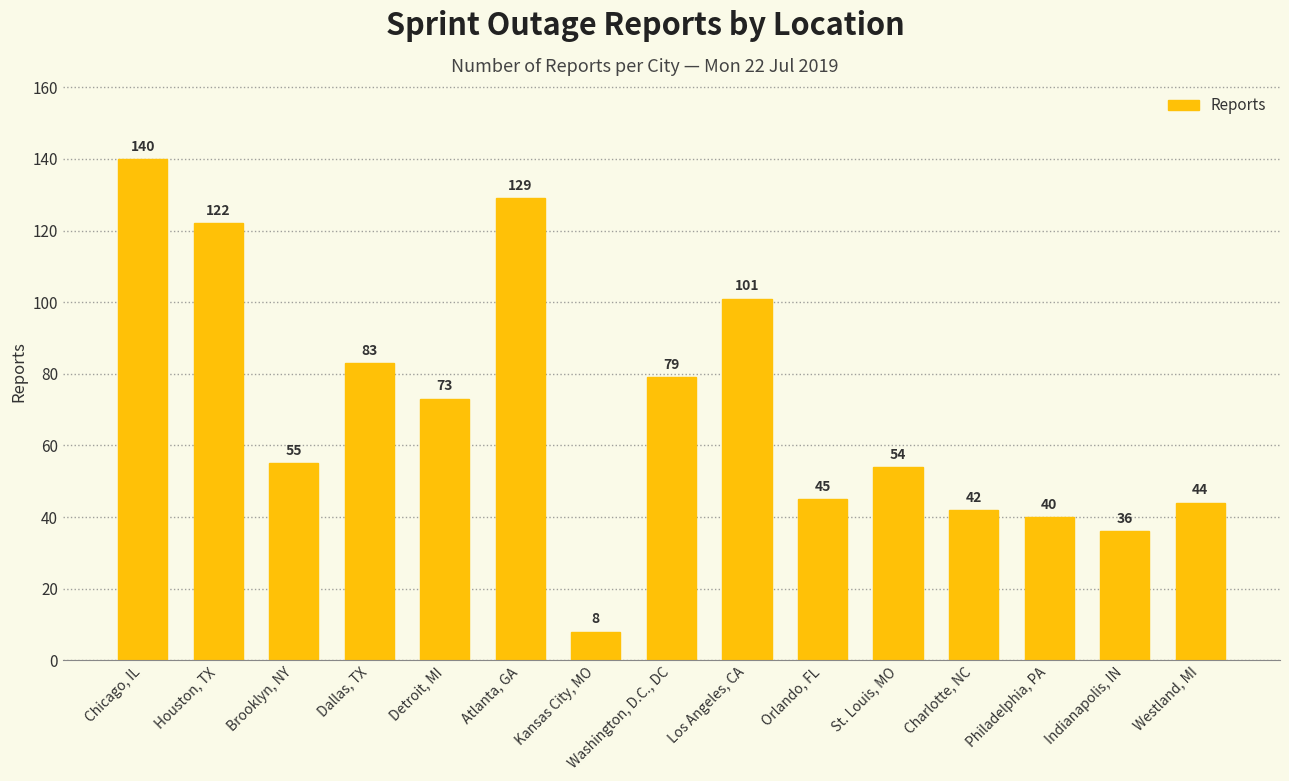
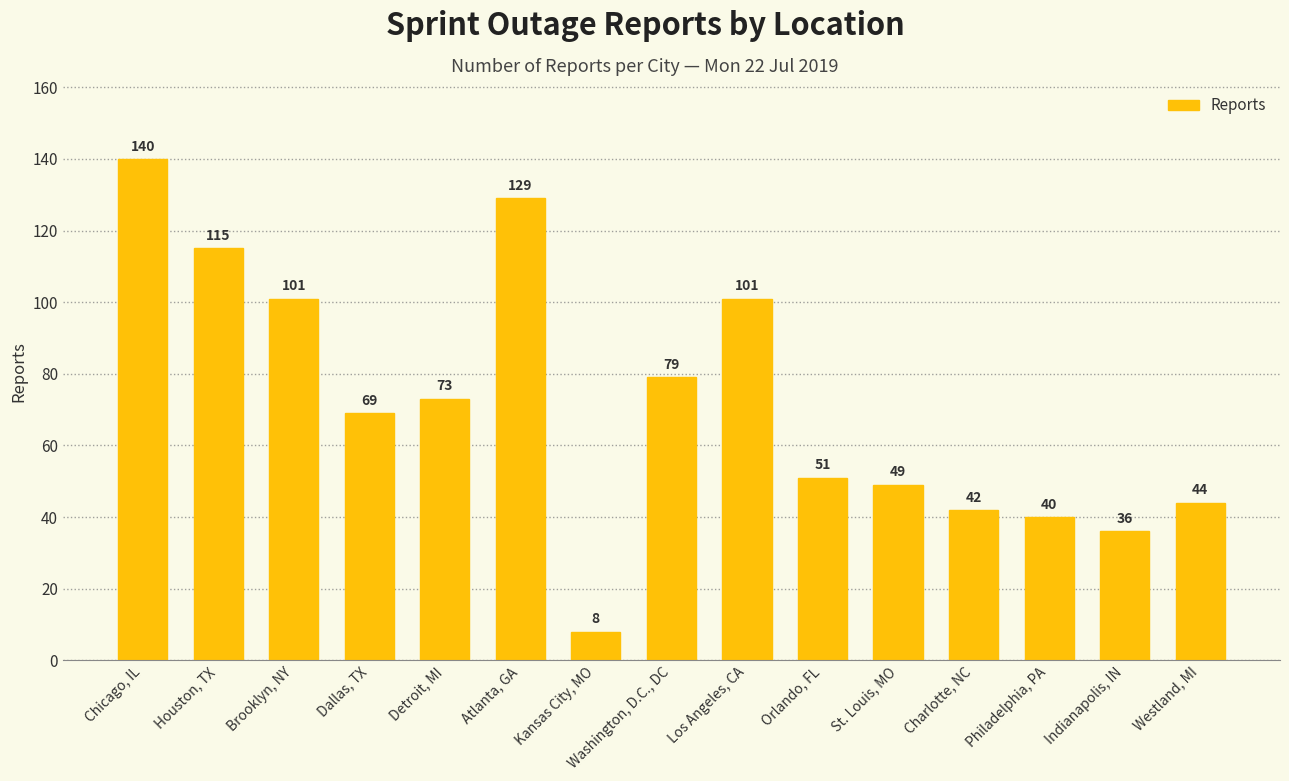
  {
    "Chicago, IL": 140,
-   "Houston, TX": 122,
-   "Brooklyn, NY": 55,
-   "Dallas, TX": 83,
+   "Houston, TX": 115,
+   "Brooklyn, NY": 101,
+   "Dallas, TX": 69,
    "Detroit, MI": 73,
    "Atlanta, GA": 129,
    "Kansas City, MO": 8,
    "Washington, D.C., DC": 79,
    "Los Angeles, CA": 101,
-   "Orlando, FL": 45,
-   "St. Louis, MO": 54,
+   "Orlando, FL": 51,
+   "St. Louis, MO": 49,
    "Charlotte, NC": 42,
    "Philadelphia, PA": 40,
    "Indianapolis, IN": 36,
    "Westland, MI": 44
  }
